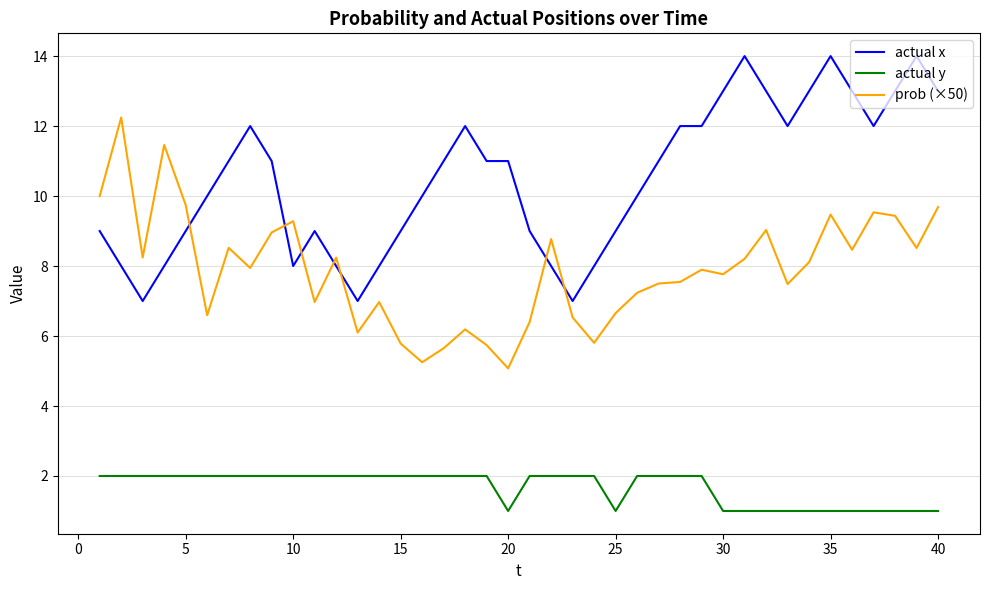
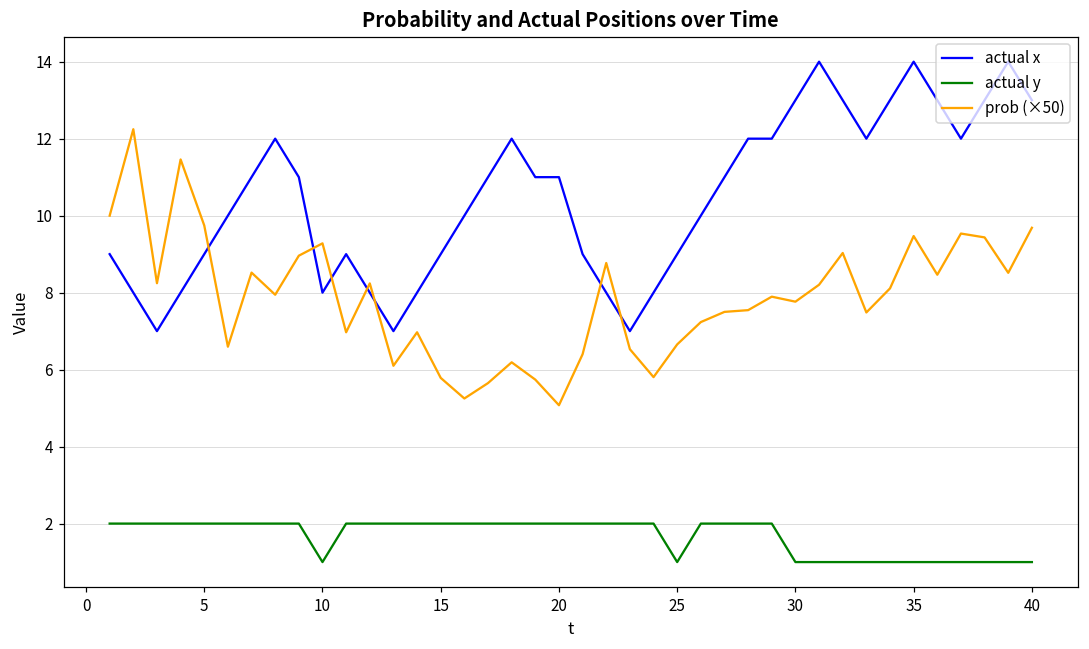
  {
    "actual x": {
      "5": 9,
      "10": 8,
      "15": 9,
      "20": 11,
      "25": 9,
      "30": 13,
      "35": 14
    },
    "actual y": {
      "5": 2,
-     "10": 2,
+     "10": 1,
      "15": 2,
-     "20": 1,
+     "20": 2,
      "25": 1,
      "30": 1,
      "35": 1,
      "40": 1
    },
    "prob (×50)": {
      "5": 9.7,
      "10": 9.3,
      "15": 5.8,
      "20": 5.1,
      "25": 6.7,
      "30": 7.8,
      "35": 9.5,
      "40": 9.7
    }
  }
